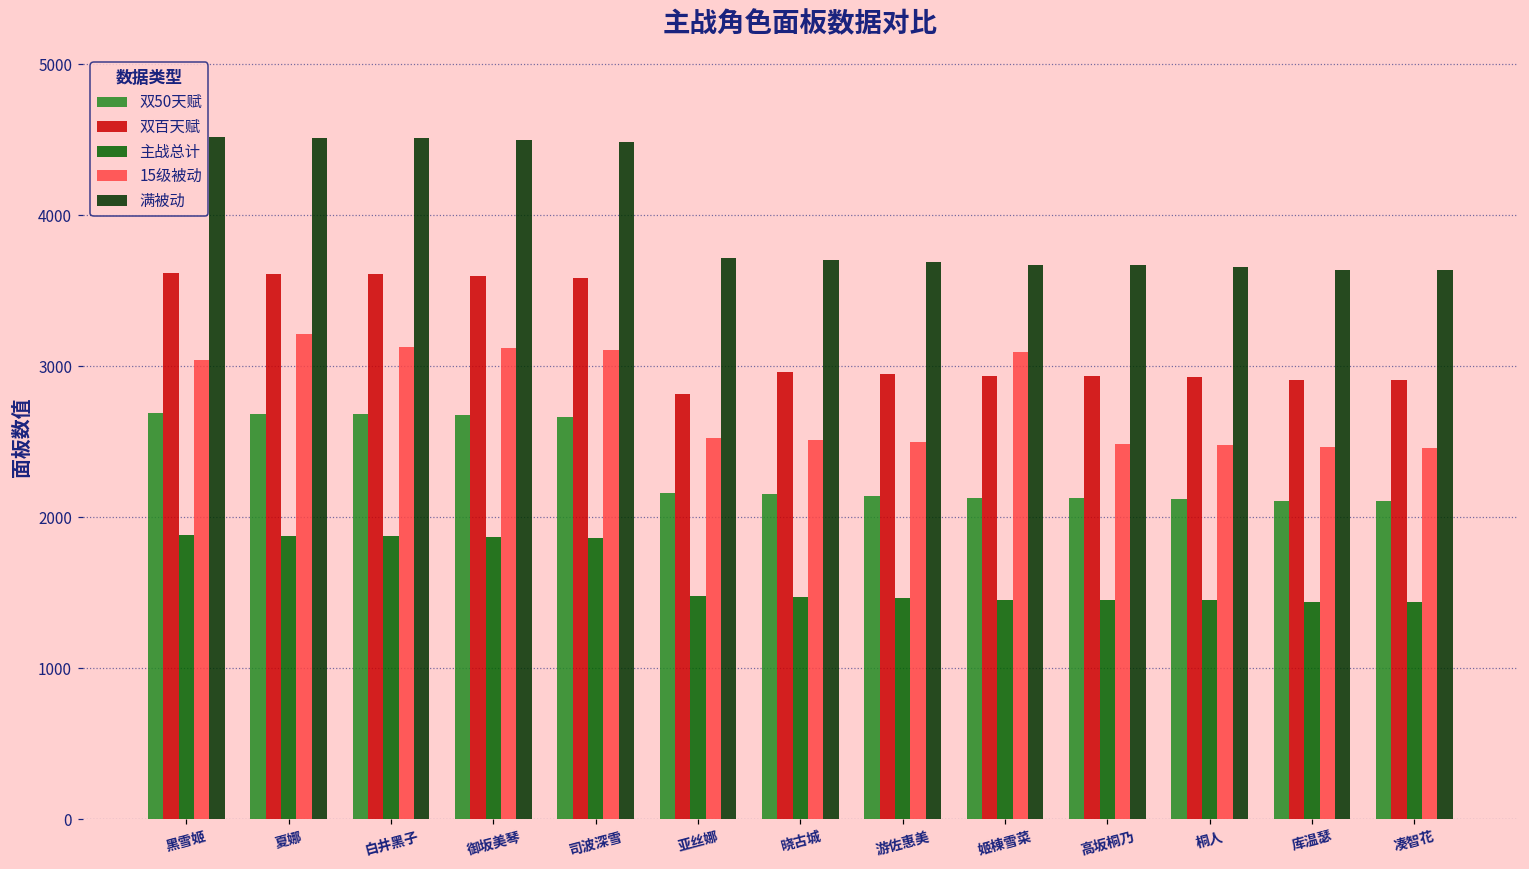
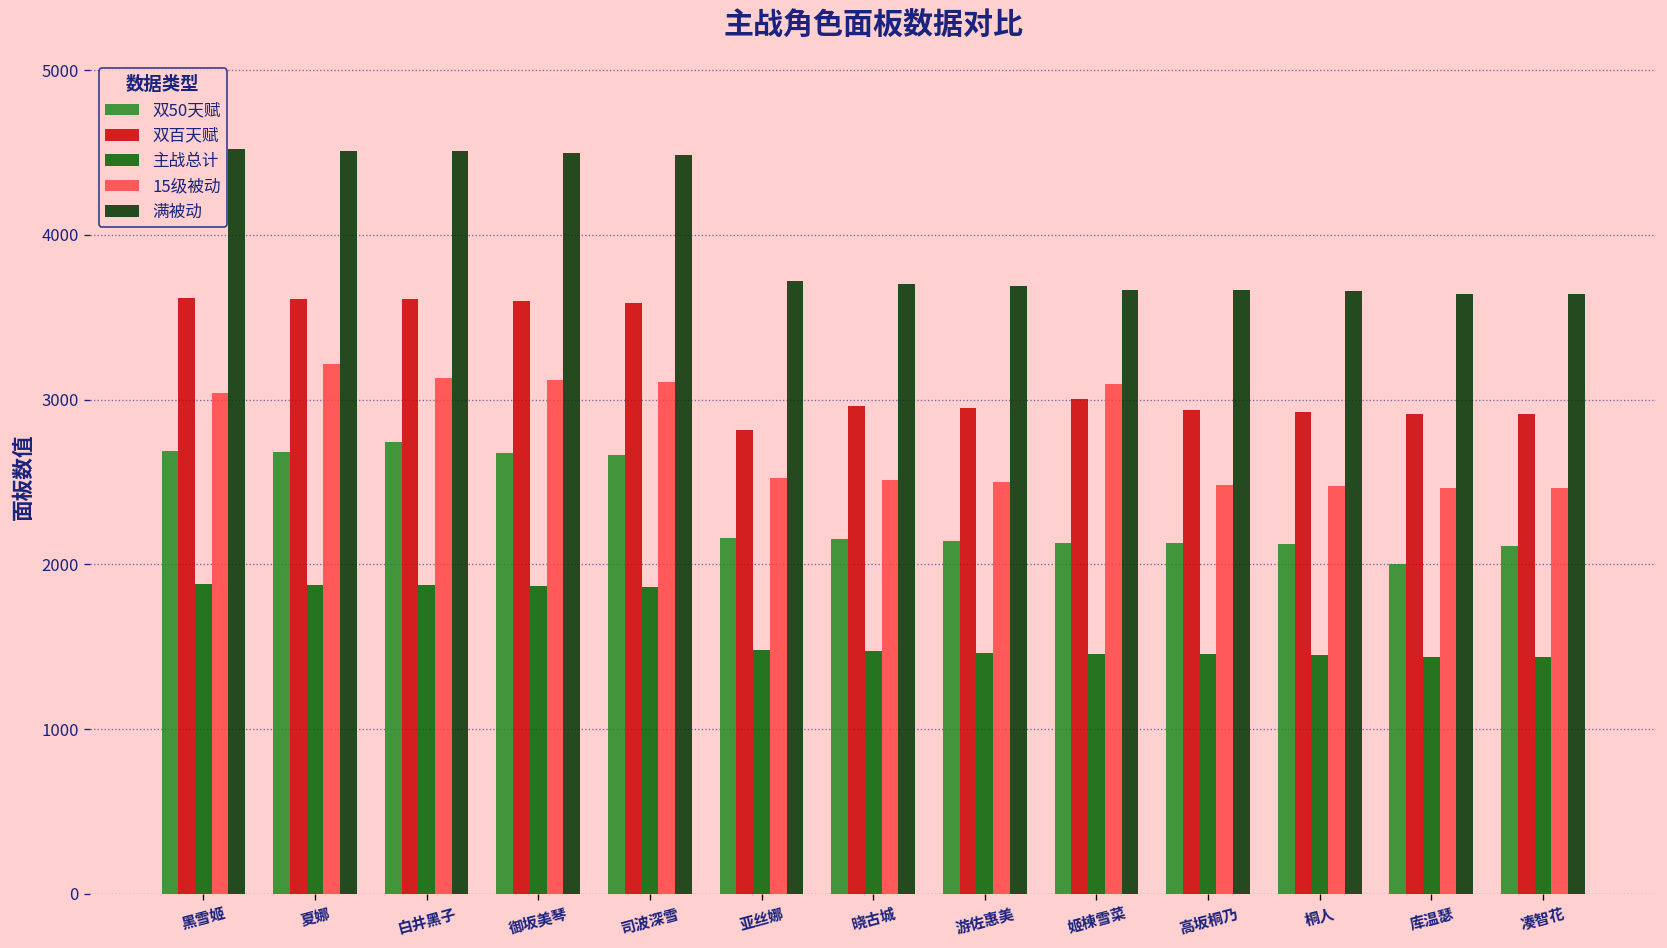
  {
    "双50天赋": {
      "黑雪姬": 2690,
      "夏娜": 2680,
-     "白井黑子": 2680,
+     "白井黑子": 2740,
      "御坂美琴": 2670,
      "司波深雪": 2660,
      "亚丝娜": 2160,
      "晓古城": 2150,
      "游佐惠美": 2140,
      "姬棟雪菜": 2130,
      "高坂桐乃": 2130,
      "桐人": 2120,
-     "库温瑟": 2110,
+     "库温瑟": 2000,
      "凑智花": 2110
    },
    "双百天赋": {
      "黑雪姬": 3620,
      "夏娜": 3610,
      "白井黑子": 3610,
      "御坂美琴": 3600,
      "司波深雪": 3590,
      "亚丝娜": 2820,
      "晓古城": 2960,
      "游佐惠美": 2950,
-     "姬棟雪菜": 2930,
+     "姬棟雪菜": 3000,
      "高坂桐乃": 2930,
      "桐人": 2930,
      "库温瑟": 2910,
      "凑智花": 2910
    },
    "15级被动": {
      "黑雪姬": 3040,
      "夏娜": 3210,
      "白井黑子": 3130,
      "御坂美琴": 3120,
      "司波深雪": 3110,
      "亚丝娜": 2520,
      "晓古城": 2510,
      "游佐惠美": 2500,
      "姬棟雪菜": 3090,
      "高坂桐乃": 2480,
      "桐人": 2480,
      "库温瑟": 2460,
      "凑智花": 2460
    }
  }
